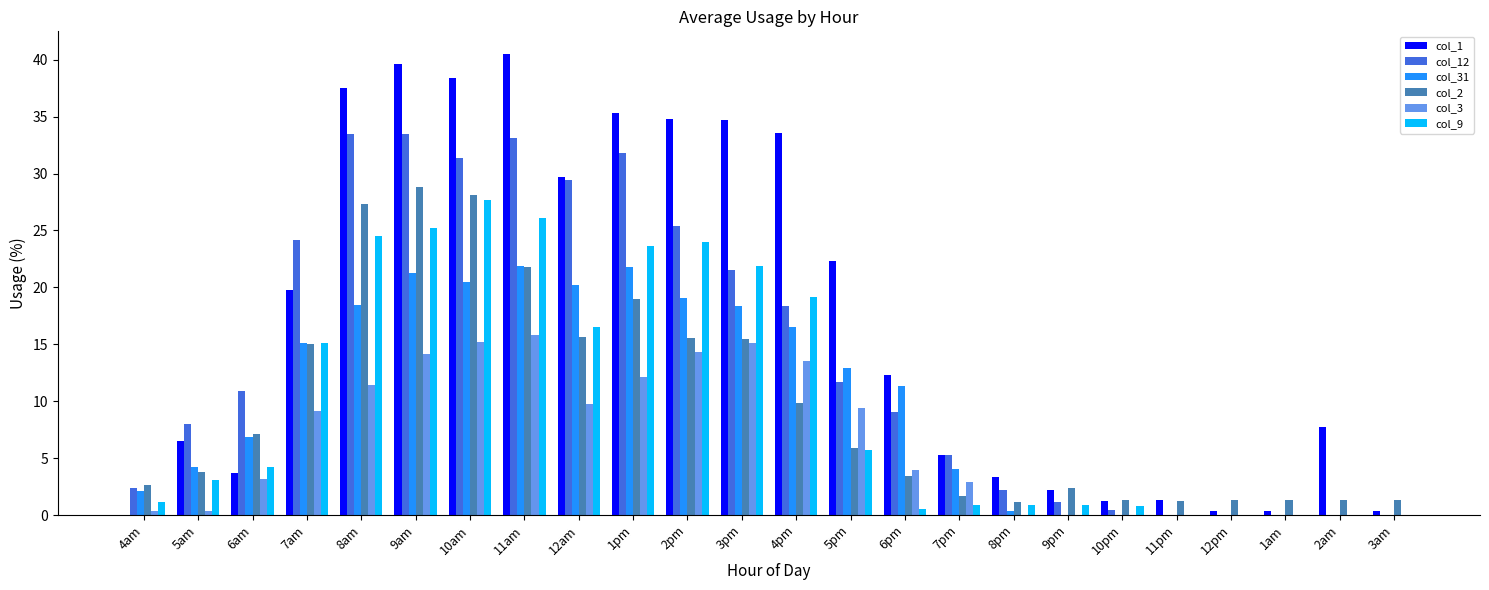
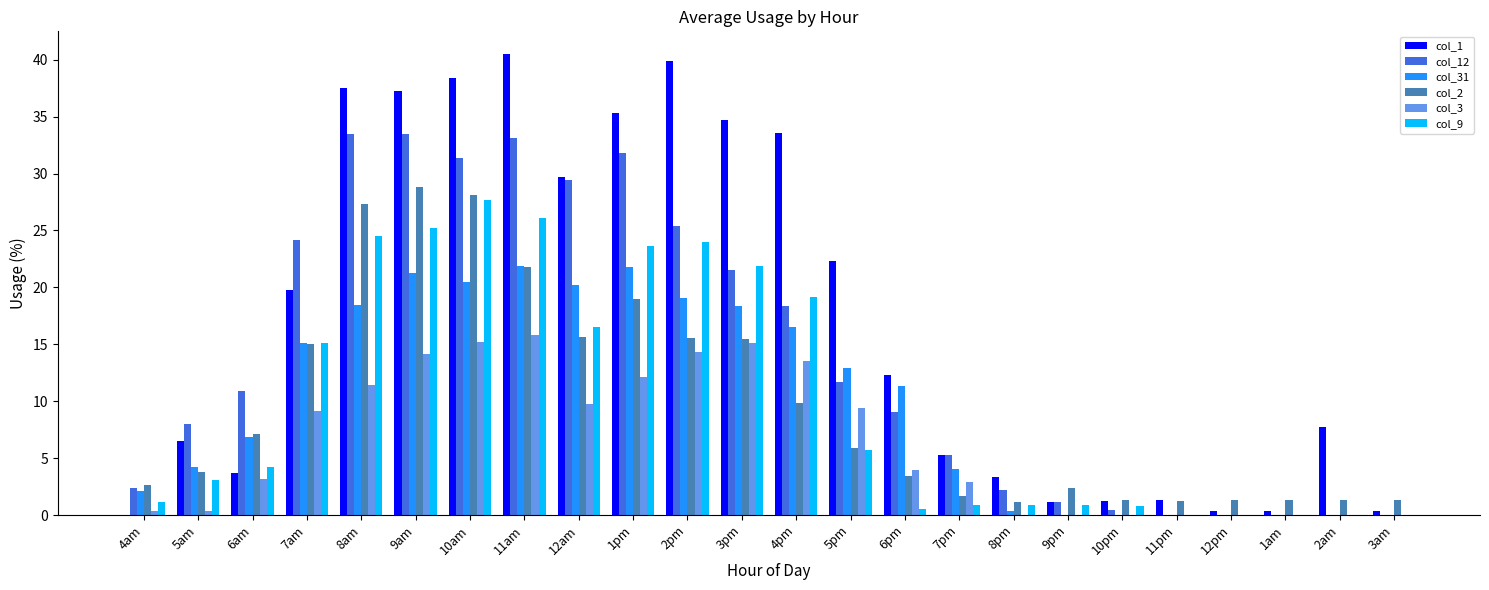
  {
    "col_1": {
      "4am": 0.0,
      "5am": 6.5,
      "6am": 3.7,
      "7am": 19.8,
      "8am": 37.5,
-     "9am": 39.6,
+     "9am": 37.3,
      "10am": 38.4,
      "11am": 40.5,
      "12am": 29.7,
      "1pm": 35.3,
-     "2pm": 34.8,
+     "2pm": 39.8,
      "3pm": 34.7,
      "4pm": 33.5,
      "5pm": 22.3,
      "6pm": 12.3,
      "7pm": 5.3,
      "8pm": 3.3,
-     "9pm": 2.2,
+     "9pm": 1.1,
      "10pm": 1.2,
      "11pm": 1.3,
      "12pm": 0.3,
      "1am": 0.3,
      "2am": 7.8,
      "3am": 0.3
    }
  }
